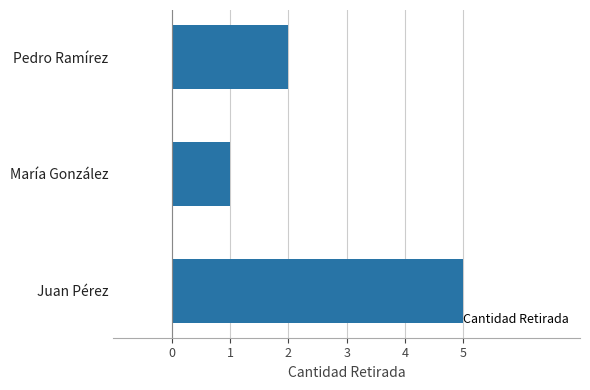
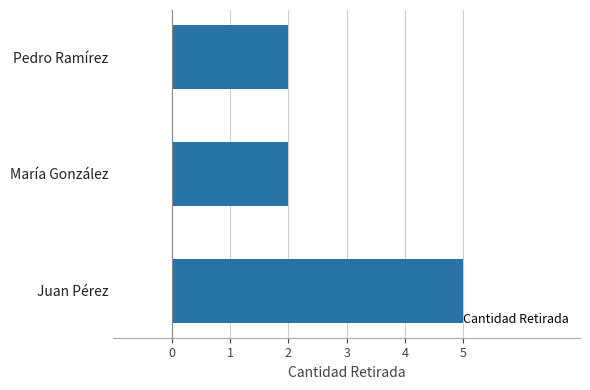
  {
    "Pedro Ramírez": 2,
-   "María González": 1,
+   "María González": 2,
    "Juan Pérez": 5
  }
